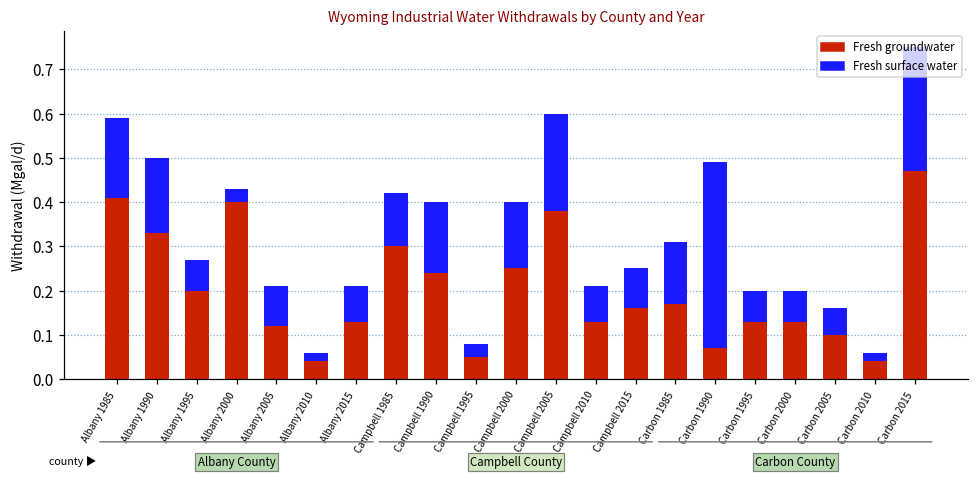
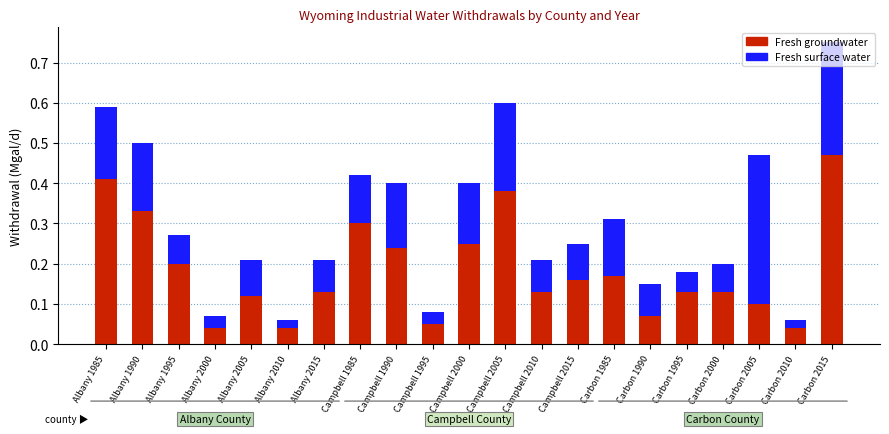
  {
    "Fresh groundwater": {
      "Albany 1985": 0.41,
      "Albany 1990": 0.33,
      "Albany 1995": 0.20,
-     "Albany 2000": 0.40,
+     "Albany 2000": 0.04,
      "Albany 2005": 0.12,
      "Albany 2010": 0.04,
      "Albany 2015": 0.13,
      "Campbell 1985": 0.30,
      "Campbell 1990": 0.24,
      "Campbell 1995": 0.05,
      "Campbell 2000": 0.25,
      "Campbell 2005": 0.38,
      "Campbell 2010": 0.13,
      "Campbell 2015": 0.16,
      "Carbon 1985": 0.17,
      "Carbon 1990": 0.07,
      "Carbon 1995": 0.13,
      "Carbon 2000": 0.13,
      "Carbon 2005": 0.10,
      "Carbon 2010": 0.04,
      "Carbon 2015": 0.47
    },
    "Fresh surface water": {
      "Albany 1985": 0.18,
      "Albany 1990": 0.17,
      "Albany 1995": 0.07,
      "Albany 2000": 0.03,
      "Albany 2005": 0.09,
      "Albany 2010": 0.02,
      "Albany 2015": 0.08,
      "Campbell 1985": 0.12,
      "Campbell 1990": 0.16,
      "Campbell 1995": 0.03,
      "Campbell 2000": 0.15,
      "Campbell 2005": 0.22,
      "Campbell 2010": 0.08,
      "Campbell 2015": 0.09,
      "Carbon 1985": 0.14,
-     "Carbon 1990": 0.42,
-     "Carbon 1995": 0.07,
+     "Carbon 1990": 0.08,
+     "Carbon 1995": 0.05,
      "Carbon 2000": 0.07,
-     "Carbon 2005": 0.06,
+     "Carbon 2005": 0.37,
      "Carbon 2010": 0.02
    }
  }
